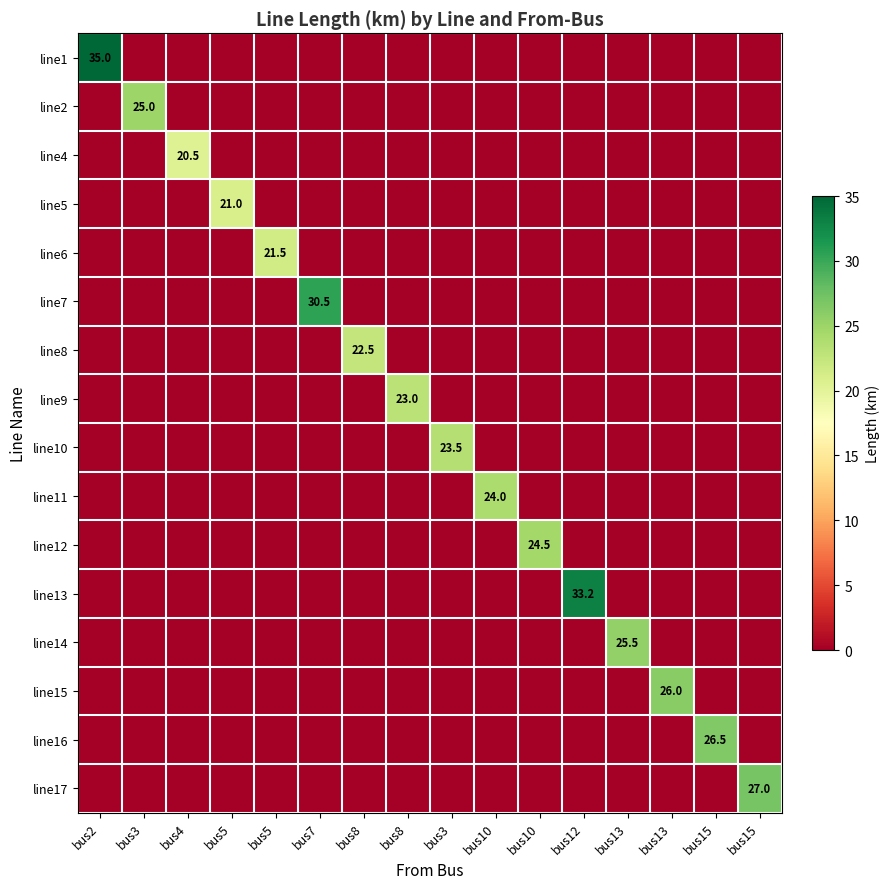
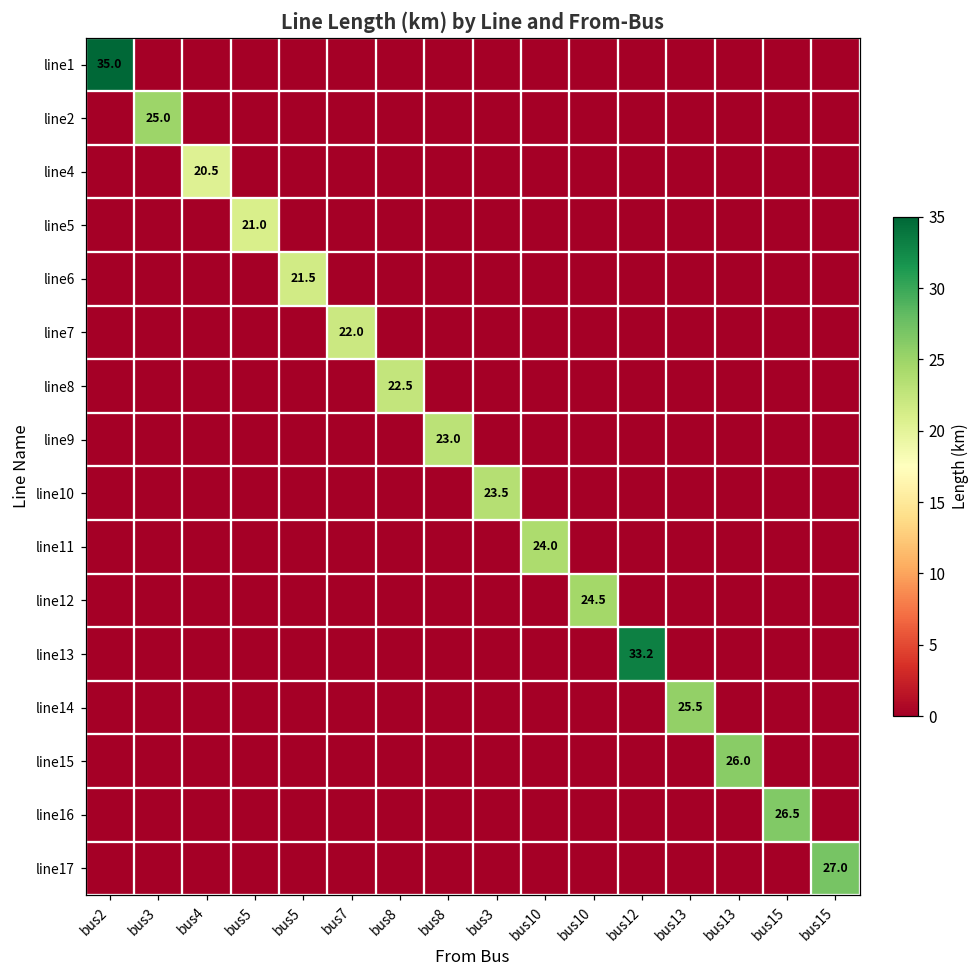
  {
    "line1": {
      "bus2": 35.0
    },
    "line4": {
      "bus4": 20.5
    },
    "line7": {
-     "bus7": 30.5
+     "bus7": 22.0
    },
    "line13": {
      "bus12": 33.2
    }
  }
